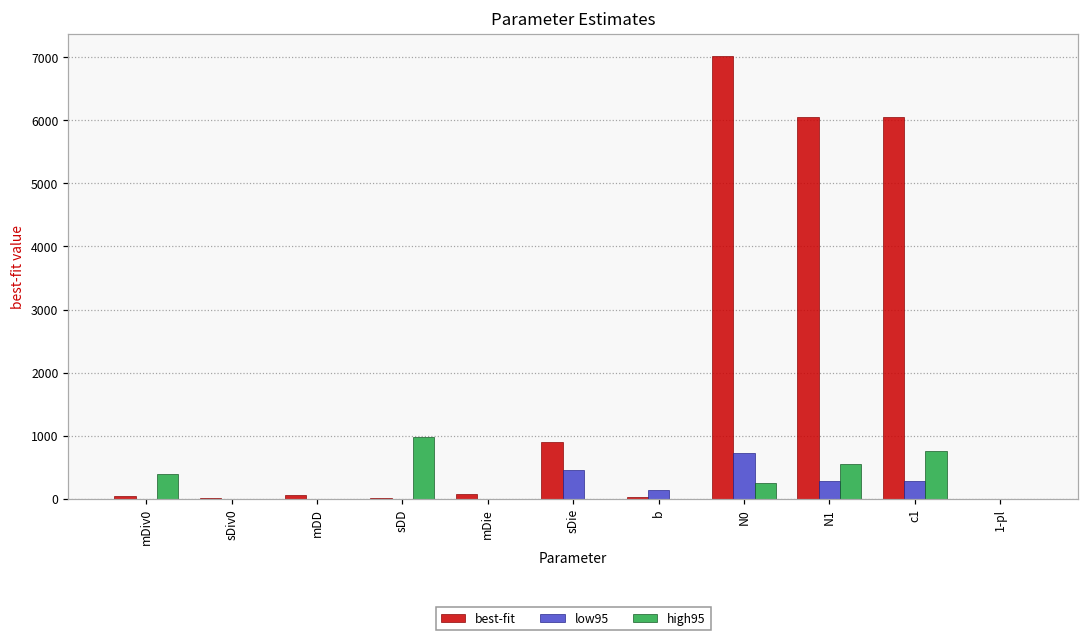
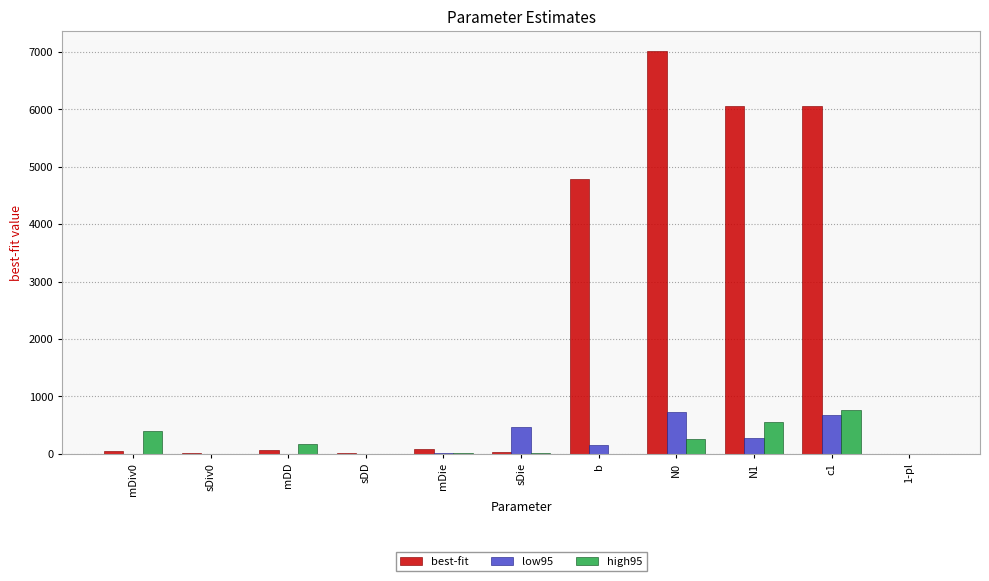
  {
    "best-fit": {
      "mDiv0": 0,
      "mDD": 100,
      "mDie": 100,
-     "sDie": 900,
-     "b": 0,
+     "sDie": 0,
+     "b": 4800,
      "N0": 7000,
      "N1": 6100,
      "c1": 6100
    },
    "low95": {
      "mDD": 0,
      "sDD": 0,
      "sDie": 500,
      "b": 100,
      "N0": 700,
      "N1": 300,
-     "c1": 300
+     "c1": 700
    },
    "high95": {
      "mDiv0": 400,
-     "mDD": 0,
-     "sDD": 1000,
+     "mDD": 200,
+     "sDD": 0,
      "N0": 300,
      "N1": 600,
      "c1": 800
    }
  }
